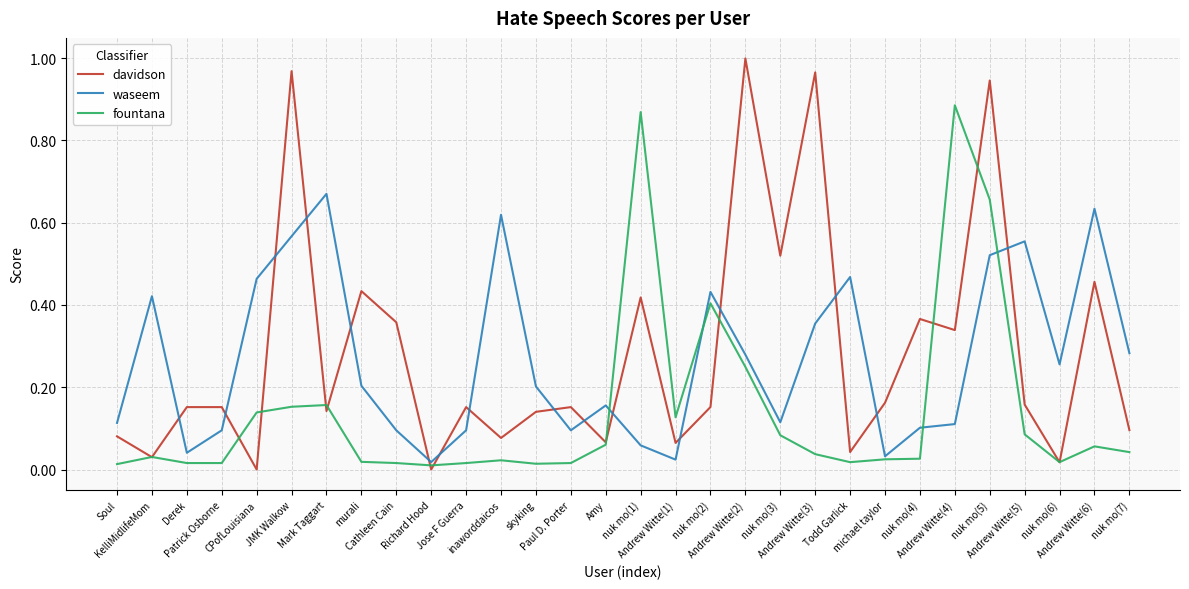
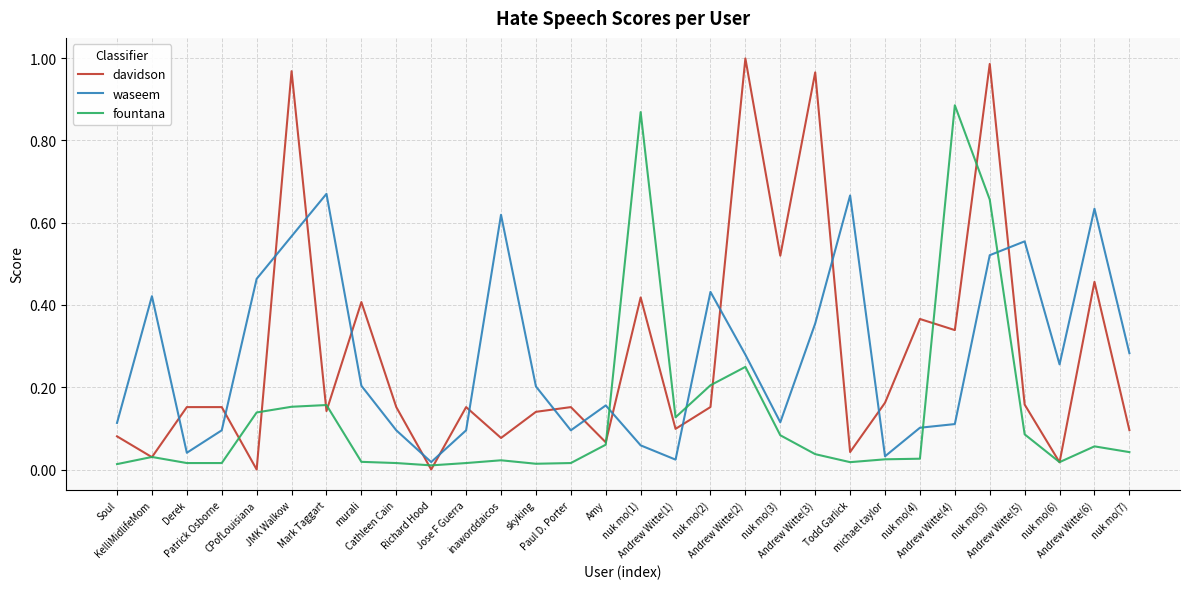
  {
    "davidson": {
      "Soul": 0.08,
      "Derek": 0.15,
      "Patrick Osborne": 0.15,
      "CPofLouisiana": 0.00,
      "JMK Walkow": 0.97,
      "Mark Taggart": 0.14,
-     "murali": 0.43,
-     "Cathleen Cain": 0.36,
+     "murali": 0.41,
+     "Cathleen Cain": 0.15,
      "Richard Hood": 0.00,
      "Jose F Guerra": 0.15,
      "inaworddaicos": 0.08,
      "skyking": 0.14,
      "Paul D. Porter": 0.15,
      "nuk mo(1)": 0.42,
-     "Andrew Witte(1)": 0.06,
+     "Andrew Witte(1)": 0.10,
      "nuk mo(2)": 0.15,
      "Andrew Witte(2)": 1.00,
      "nuk mo(3)": 0.52,
      "Andrew Witte(3)": 0.97,
      "Todd Garlick": 0.04,
      "michael taylor": 0.16,
      "nuk mo(4)": 0.37,
      "Andrew Witte(4)": 0.34,
-     "nuk mo(5)": 0.95,
+     "nuk mo(5)": 0.99,
      "Andrew Witte(5)": 0.16,
      "Andrew Witte(6)": 0.46,
      "nuk mo(7)": 0.10
    },
    "waseem": {
      "Soul": 0.11,
      "KelliMidlifeMom": 0.42,
      "Derek": 0.04,
      "Patrick Osborne": 0.10,
      "CPofLouisiana": 0.46,
      "JMK Walkow": 0.57,
      "Mark Taggart": 0.67,
      "murali": 0.20,
      "Cathleen Cain": 0.10,
      "Richard Hood": 0.02,
      "Jose F Guerra": 0.10,
      "inaworddaicos": 0.62,
      "skyking": 0.20,
      "Paul D. Porter": 0.10,
      "Amy": 0.16,
      "nuk mo(1)": 0.06,
      "Andrew Witte(1)": 0.02,
      "nuk mo(2)": 0.43,
      "Andrew Witte(2)": 0.28,
      "nuk mo(3)": 0.11,
      "Andrew Witte(3)": 0.35,
-     "Todd Garlick": 0.47,
+     "Todd Garlick": 0.67,
      "michael taylor": 0.03,
      "nuk mo(4)": 0.10,
      "Andrew Witte(4)": 0.11,
      "nuk mo(5)": 0.52,
      "Andrew Witte(5)": 0.55,
      "nuk mo(6)": 0.26,
      "Andrew Witte(6)": 0.63,
      "nuk mo(7)": 0.28
    },
    "fountana": {
      "Soul": 0.01,
      "Derek": 0.02,
      "Patrick Osborne": 0.02,
      "CPofLouisiana": 0.14,
      "JMK Walkow": 0.15,
      "Mark Taggart": 0.16,
      "murali": 0.02,
      "Cathleen Cain": 0.02,
      "Richard Hood": 0.01,
      "Jose F Guerra": 0.02,
      "inaworddaicos": 0.02,
      "skyking": 0.01,
      "Paul D. Porter": 0.02,
      "nuk mo(1)": 0.87,
      "Andrew Witte(1)": 0.13,
-     "nuk mo(2)": 0.40,
+     "nuk mo(2)": 0.20,
      "Andrew Witte(2)": 0.25,
      "nuk mo(3)": 0.08,
      "Andrew Witte(3)": 0.04,
      "Todd Garlick": 0.02,
      "michael taylor": 0.02,
      "nuk mo(4)": 0.03,
      "Andrew Witte(4)": 0.89,
      "nuk mo(5)": 0.66,
      "Andrew Witte(5)": 0.09,
      "Andrew Witte(6)": 0.06,
      "nuk mo(7)": 0.04
    }
  }
